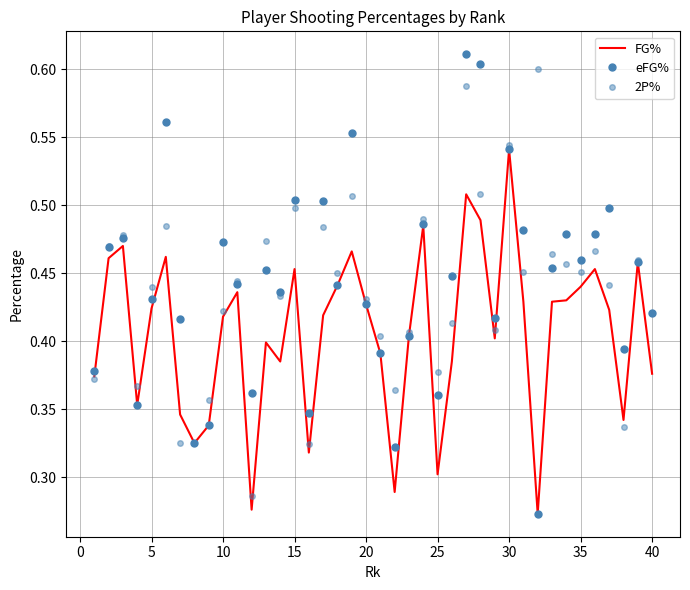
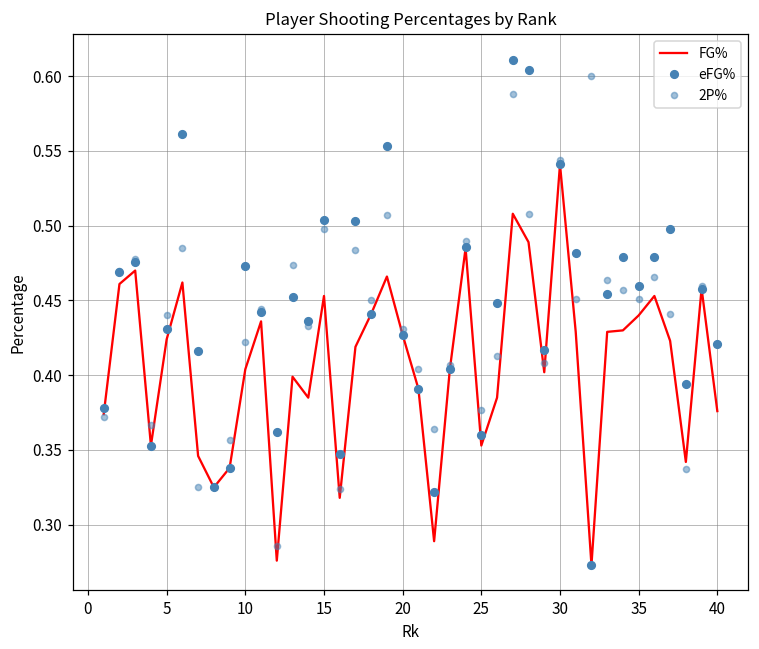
  {
    "FG%": {
      "5": 0.424,
-     "10": 0.418,
+     "10": 0.404,
      "15": 0.453,
-     "25": 0.302,
+     "25": 0.353,
      "35": 0.440,
      "40": 0.376
    }
  }
